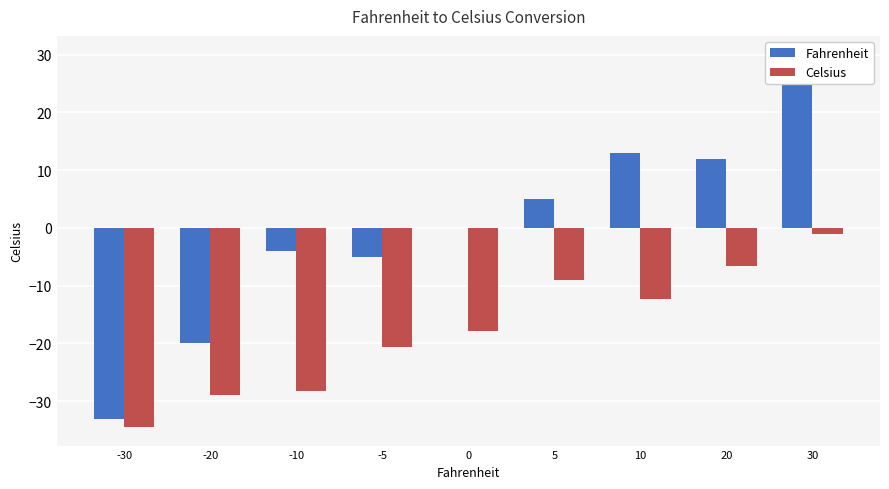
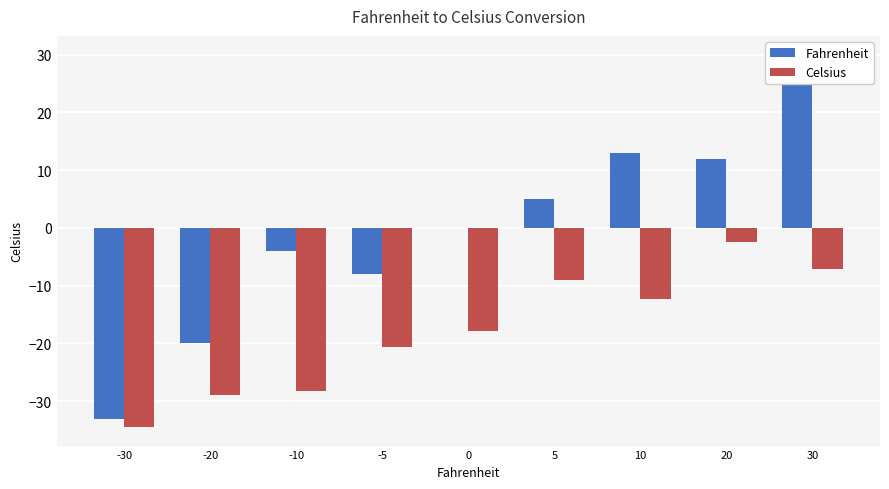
  {
    "Fahrenheit": {
      "-30": -33,
      "-20": -20,
      "-10": -4,
-     "-5": -5,
+     "-5": -8,
      "0": 0,
      "5": 5,
      "10": 13,
      "20": 12
    },
    "Celsius": {
      "-30": -34,
      "-20": -29,
      "-10": -28,
      "-5": -21,
      "0": -18,
      "5": -9,
      "10": -12,
-     "20": -7,
-     "30": -1
+     "20": -2,
+     "30": -7
    }
  }
